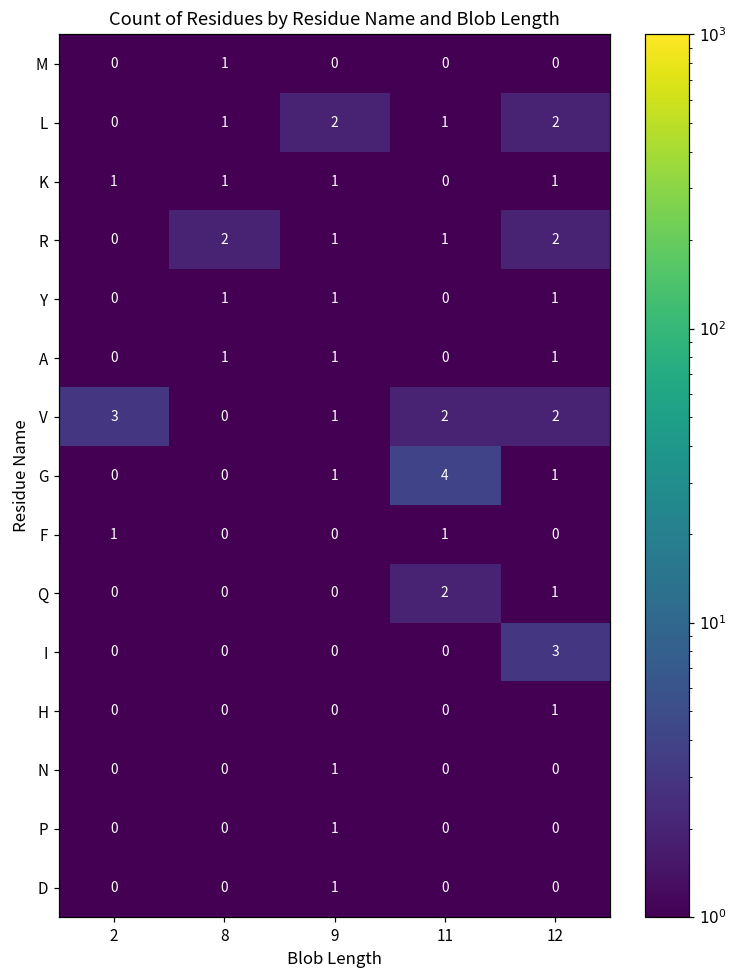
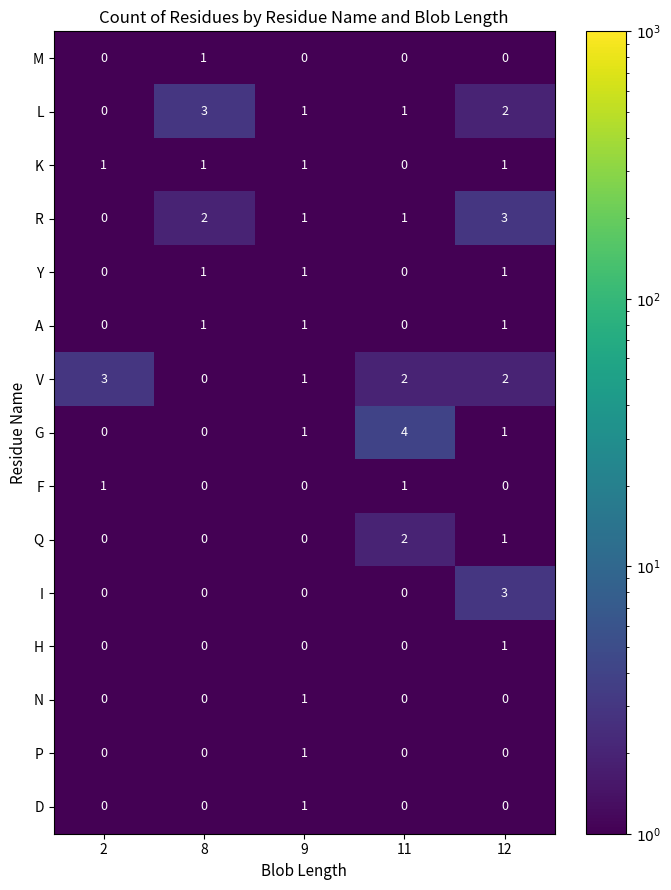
  {
    "M": {
      "2": 0,
      "8": 1,
      "9": 0,
      "11": 0,
      "12": 0
    },
    "L": {
      "2": 0,
-     "8": 1,
-     "9": 2,
+     "8": 3,
+     "9": 1,
      "11": 1,
      "12": 2
    },
    "K": {
      "2": 1,
      "8": 1,
      "9": 1,
      "11": 0,
      "12": 1
    },
    "R": {
      "2": 0,
      "8": 2,
      "9": 1,
      "11": 1,
-     "12": 2
+     "12": 3
    },
    "Y": {
      "2": 0,
      "8": 1,
      "9": 1,
      "11": 0,
      "12": 1
    },
    "A": {
      "2": 0,
      "8": 1,
      "9": 1,
      "11": 0,
      "12": 1
    },
    "V": {
      "2": 3,
      "8": 0,
      "9": 1,
      "11": 2,
      "12": 2
    },
    "G": {
      "2": 0,
      "8": 0,
      "9": 1,
      "11": 4,
      "12": 1
    },
    "F": {
      "2": 1,
      "8": 0,
      "9": 0,
      "11": 1,
      "12": 0
    },
    "Q": {
      "2": 0,
      "8": 0,
      "9": 0,
      "11": 2,
      "12": 1
    },
    "I": {
      "2": 0,
      "8": 0,
      "9": 0,
      "11": 0,
      "12": 3
    },
    "H": {
      "2": 0,
      "8": 0,
      "9": 0,
      "11": 0,
      "12": 1
    },
    "N": {
      "2": 0,
      "8": 0,
      "9": 1,
      "11": 0,
      "12": 0
    },
    "P": {
      "2": 0,
      "8": 0,
      "9": 1,
      "11": 0,
      "12": 0
    },
    "D": {
      "2": 0,
      "8": 0,
      "9": 1,
      "11": 0,
      "12": 0
    }
  }
